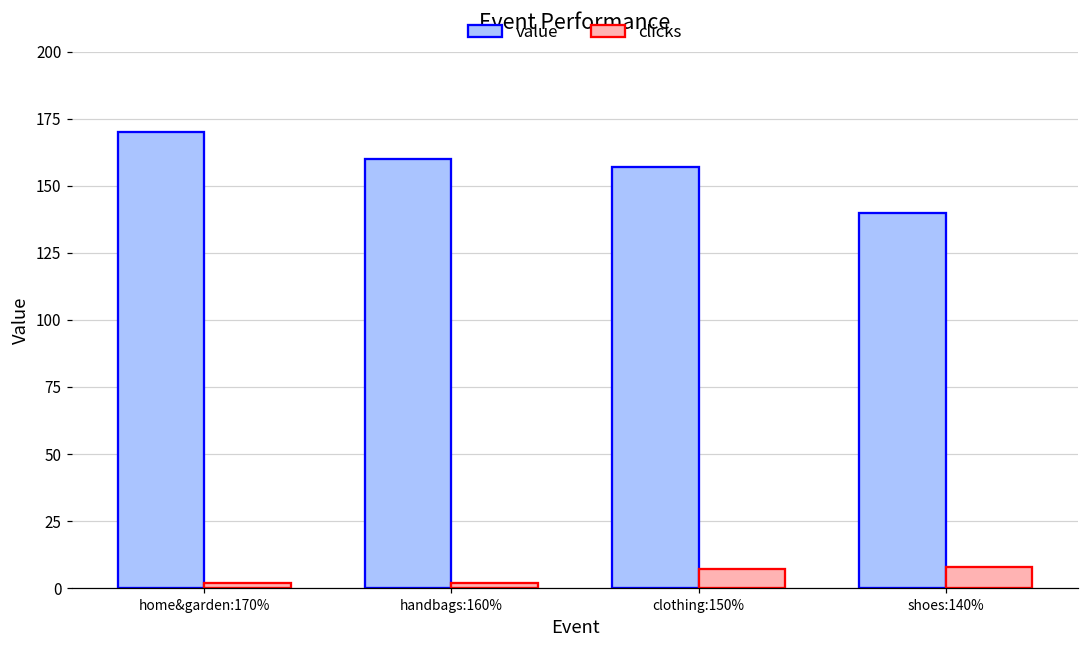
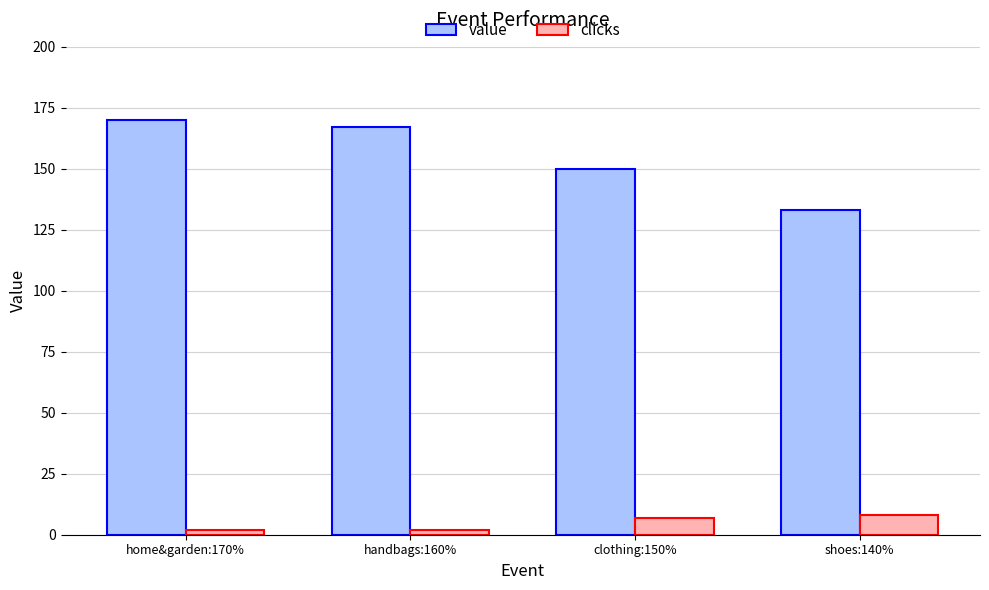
  {
    "value": {
      "home&garden:170%": 170,
-     "handbags:160%": 160,
-     "clothing:150%": 157,
-     "shoes:140%": 140
+     "handbags:160%": 167,
+     "clothing:150%": 150,
+     "shoes:140%": 133
    },
    "clicks": {
      "home&garden:170%": 2,
      "handbags:160%": 2,
      "clothing:150%": 7,
      "shoes:140%": 8
    }
  }
